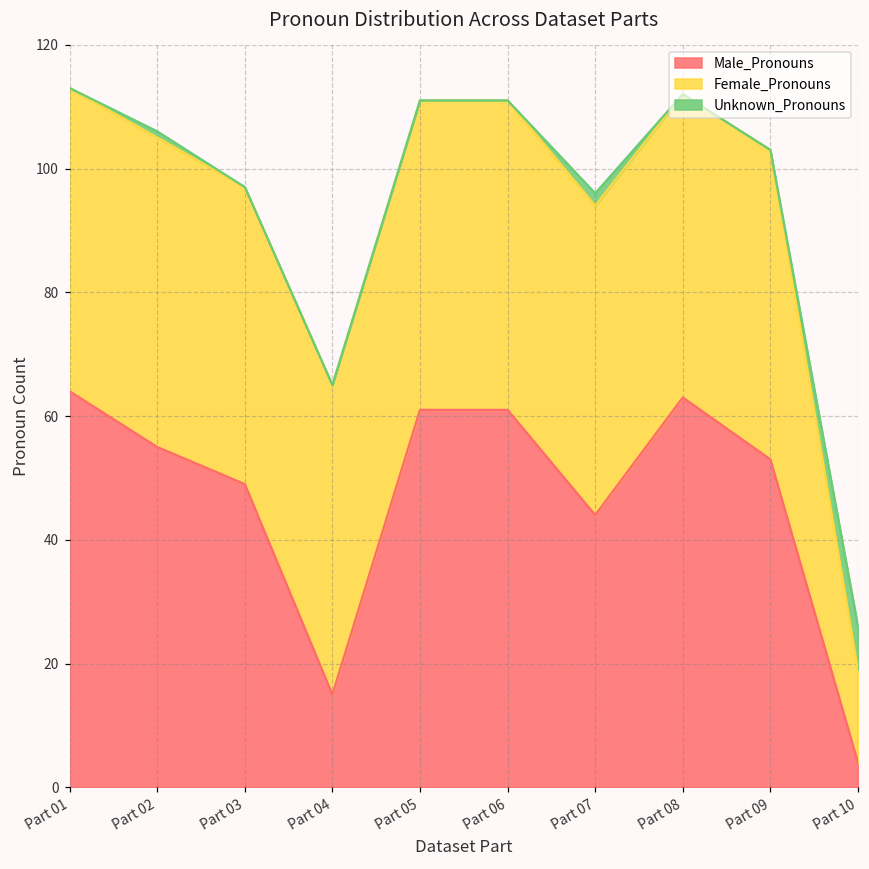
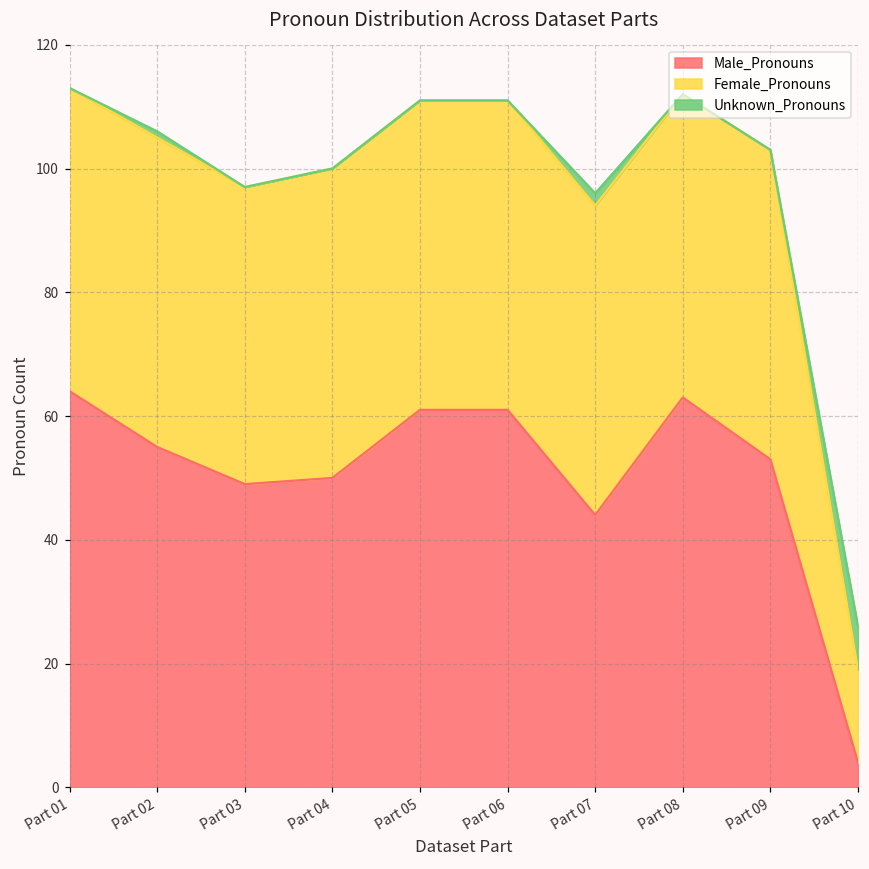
  {
    "Male_Pronouns": {
      "Part 01": 64,
      "Part 02": 55,
      "Part 03": 49,
-     "Part 04": 15,
+     "Part 04": 50,
      "Part 05": 61,
      "Part 06": 61,
      "Part 07": 44,
      "Part 08": 63,
      "Part 09": 53,
      "Part 10": 4
    },
    "Female_Pronouns": {
      "Part 02": 50,
      "Part 07": 50,
      "Part 10": 15
    },
    "Unknown_Pronouns": {
      "Part 02": 1,
      "Part 07": 2,
      "Part 10": 7
    }
  }
